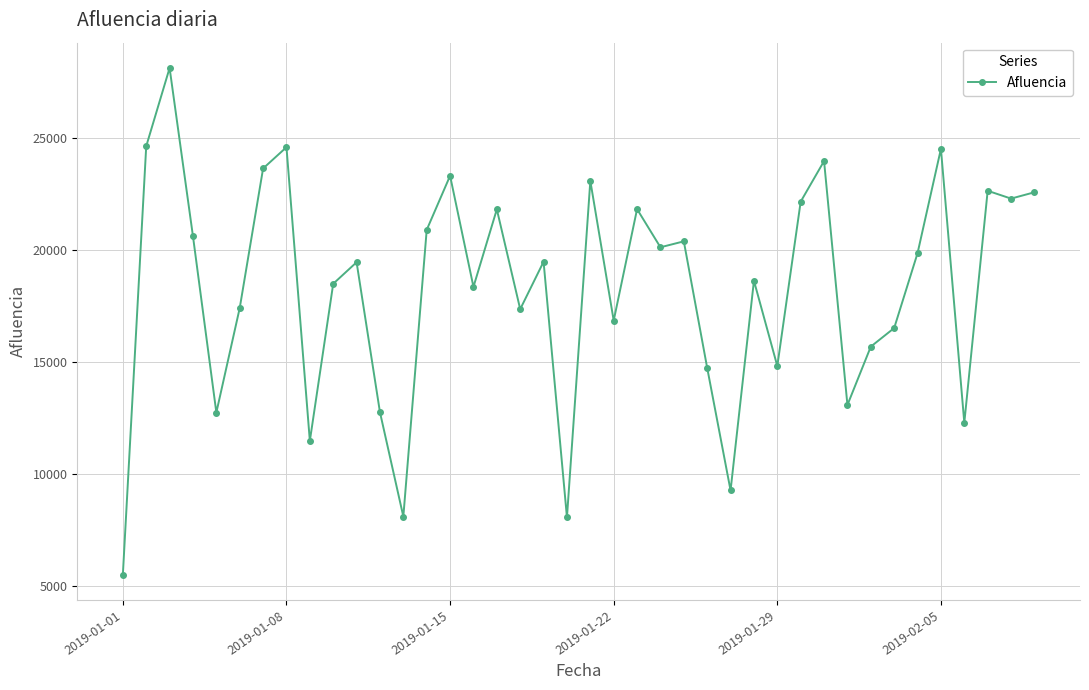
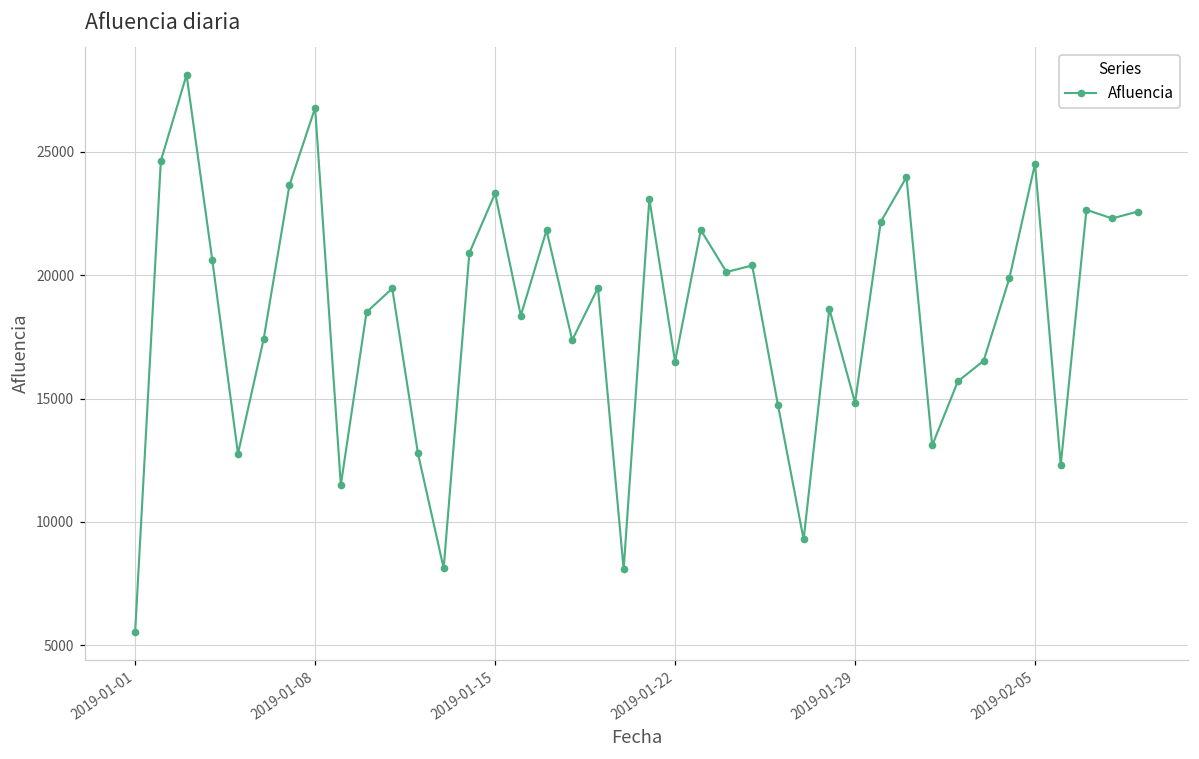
  {
    "2019-01-01": 5500,
-   "2019-01-08": 24600,
+   "2019-01-08": 26800,
    "2019-01-15": 23300,
-   "2019-01-22": 16900,
+   "2019-01-22": 16500,
    "2019-01-29": 14800,
    "2019-02-05": 24500
  }
